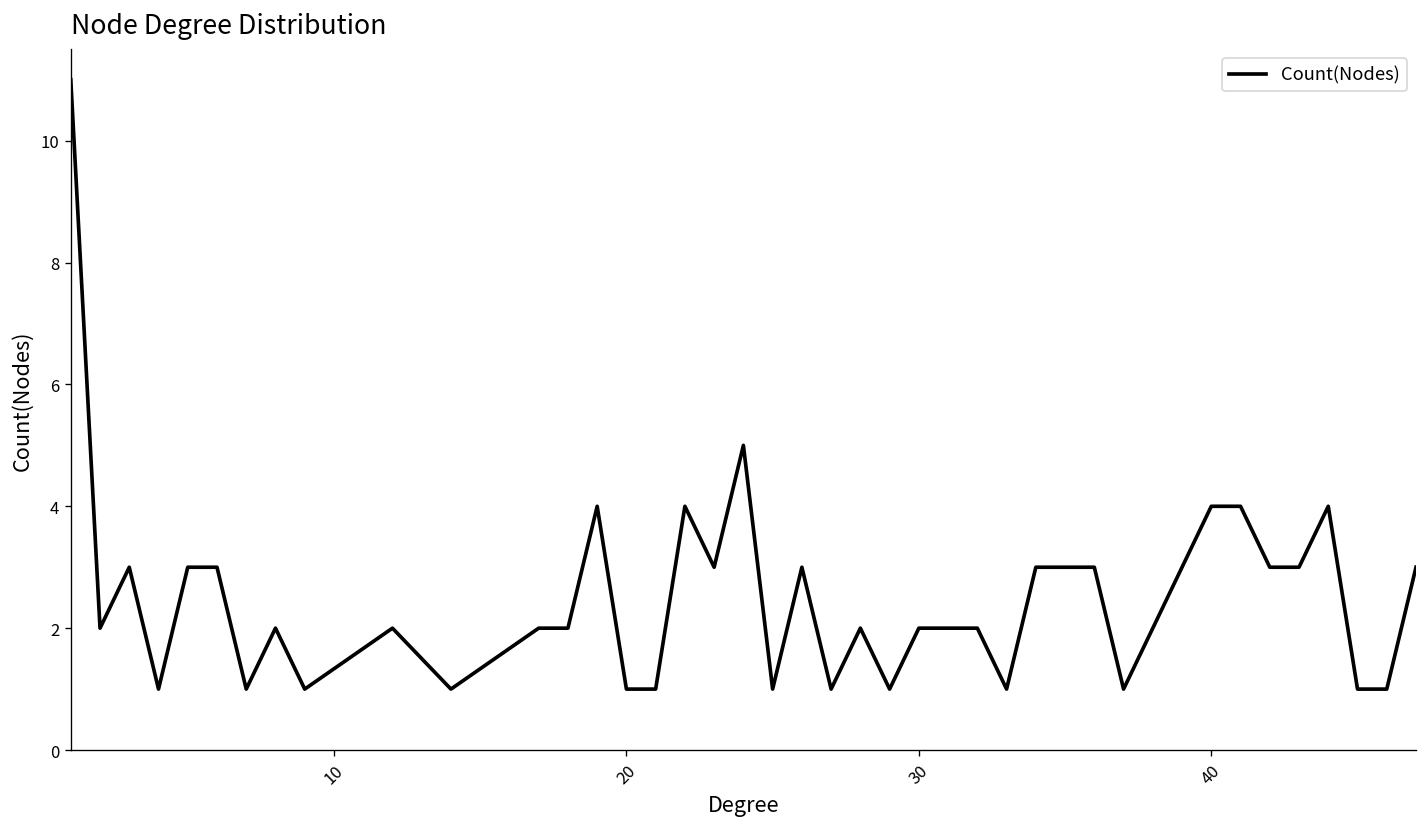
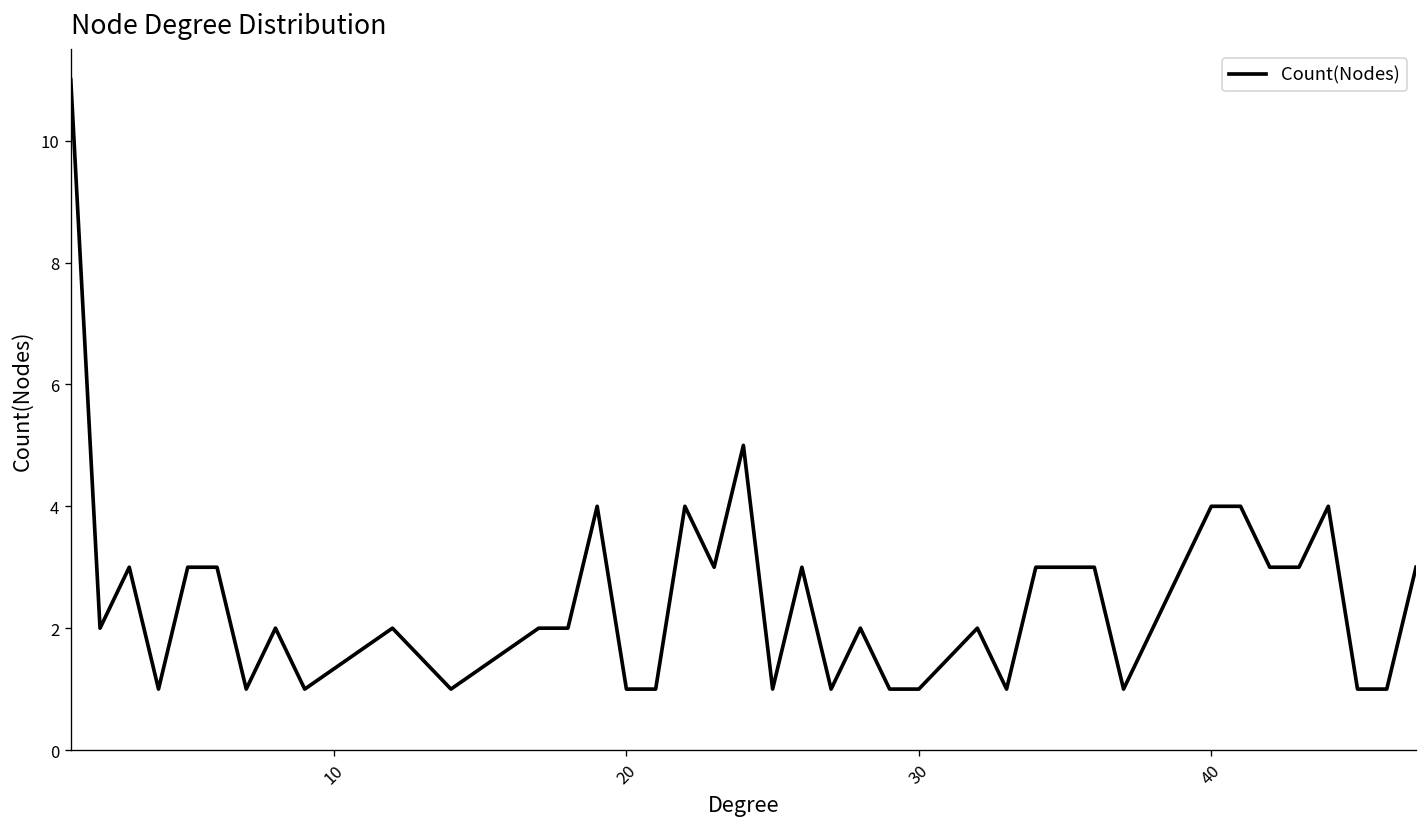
  {
    "20": 1,
-   "30": 2,
+   "30": 1,
    "40": 4
  }
